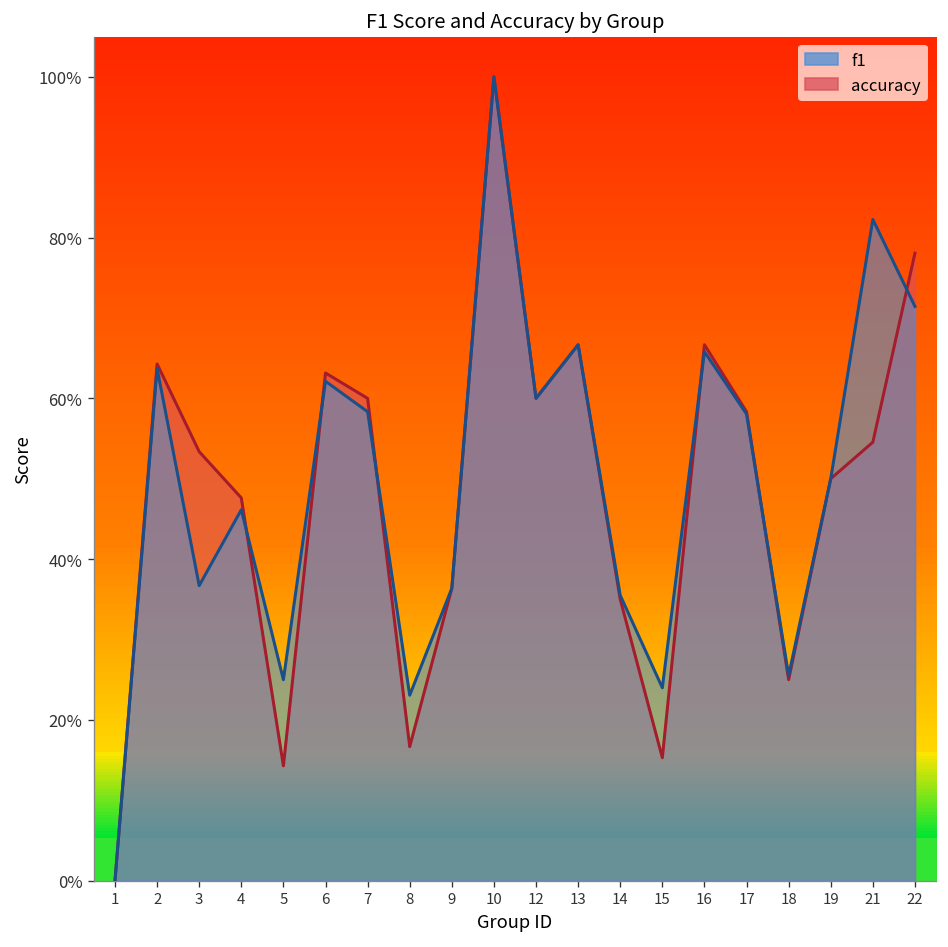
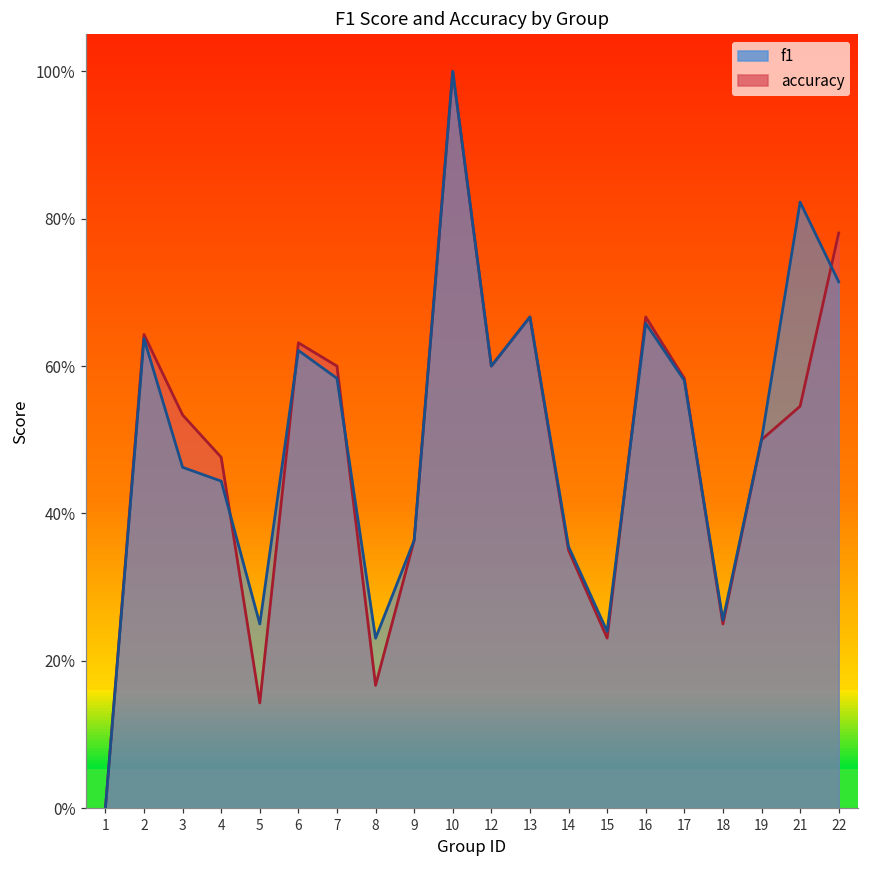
  {
    "accuracy": {
      "2": "64%",
      "3": "53%",
      "4": "48%",
      "5": "14%",
      "6": "63%",
      "7": "60%",
      "8": "17%",
      "14": "35%",
-     "15": "15%",
+     "15": "23%",
      "16": "67%",
      "18": "25%",
      "21": "55%",
      "22": "78%"
    },
    "f1": {
      "2": "64%",
-     "3": "37%",
-     "4": "46%",
+     "3": "46%",
+     "4": "44%",
      "5": "25%",
      "6": "62%",
      "7": "58%",
      "8": "23%",
      "14": "35%",
      "15": "24%",
      "16": "66%",
      "18": "26%",
      "21": "82%",
      "22": "71%"
    }
  }
